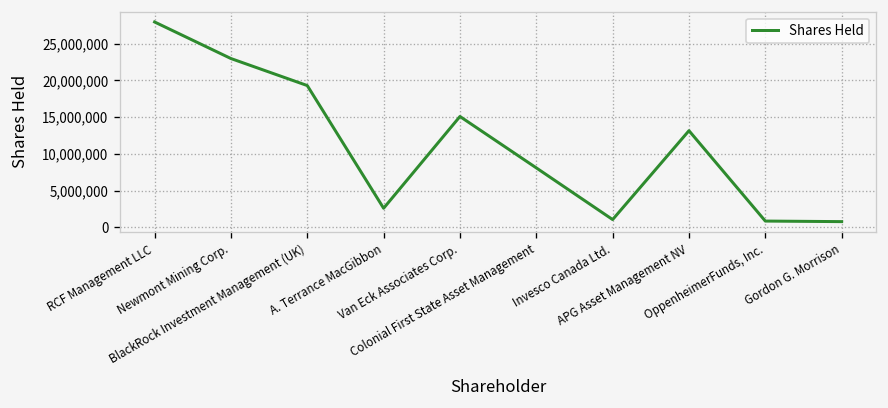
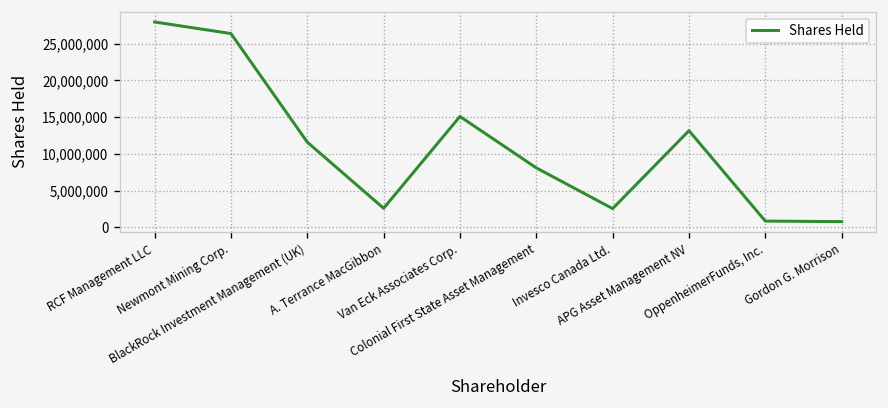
  {
    "RCF Management LLC": "28,000,000",
-   "Newmont Mining Corp.": "23,000,000",
-   "BlackRock Investment Management (UK)": "19,000,000",
+   "Newmont Mining Corp.": "26,000,000",
+   "BlackRock Investment Management (UK)": "12,000,000",
    "A. Terrance MacGibbon": "3,000,000",
    "Van Eck Associates Corp.": "15,000,000",
    "Colonial First State Asset Management": "8,000,000",
-   "Invesco Canada Ltd.": "1,000,000",
+   "Invesco Canada Ltd.": "3,000,000",
    "APG Asset Management NV": "13,000,000",
    "OppenheimerFunds, Inc.": "1,000,000",
    "Gordon G. Morrison": "1,000,000"
  }
